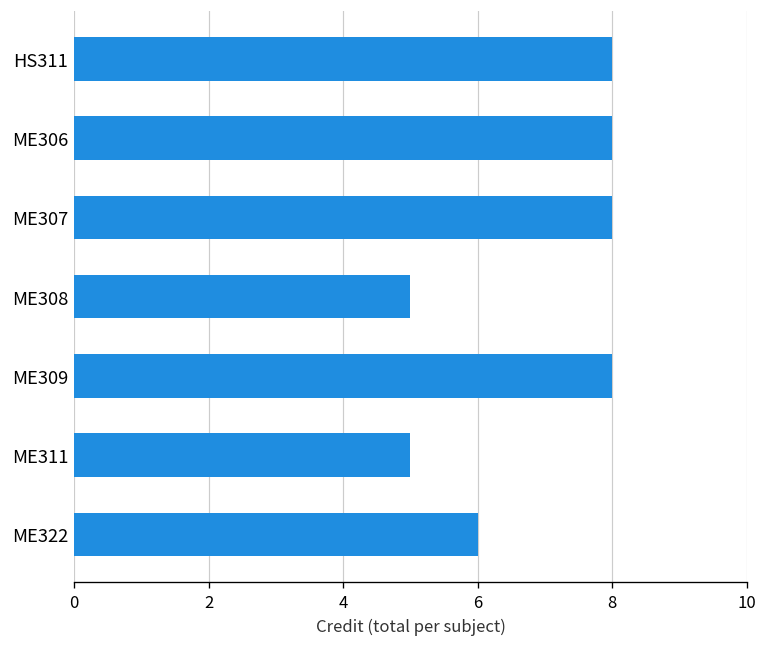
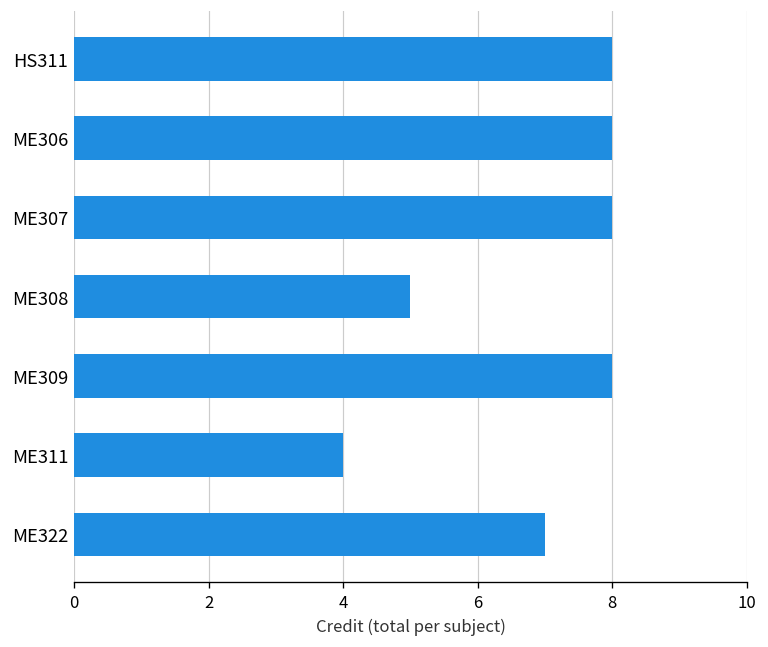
  {
    "HS311": 8,
    "ME306": 8,
    "ME307": 8,
    "ME308": 5,
    "ME309": 8,
-   "ME311": 5,
-   "ME322": 6
+   "ME311": 4,
+   "ME322": 7
  }
